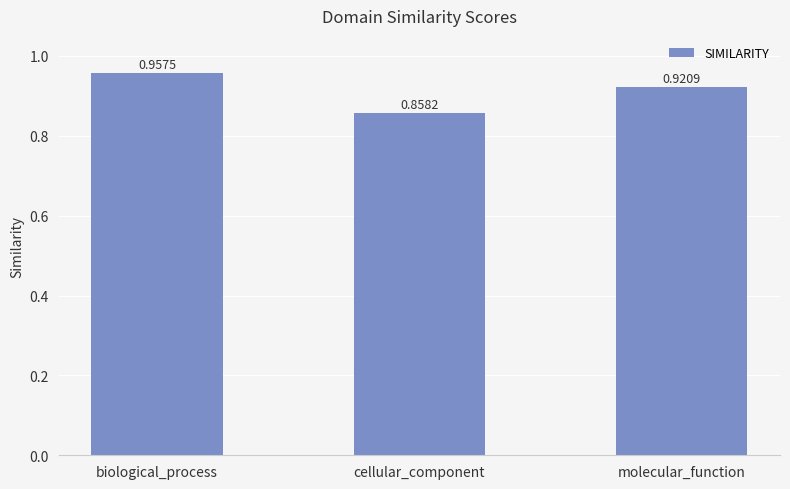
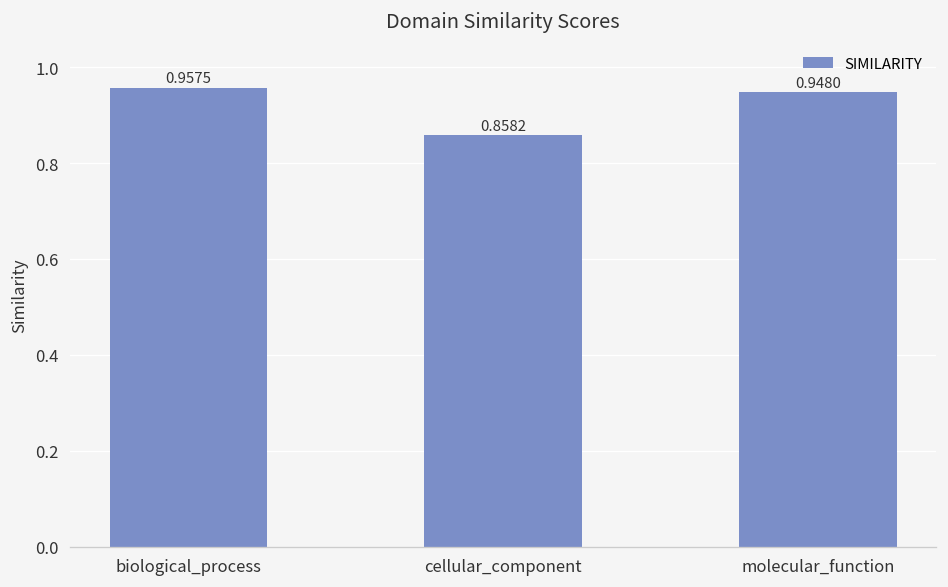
  {
    "biological_process": 0.9575,
    "cellular_component": 0.8582,
-   "molecular_function": 0.9209
+   "molecular_function": 0.9480
  }
